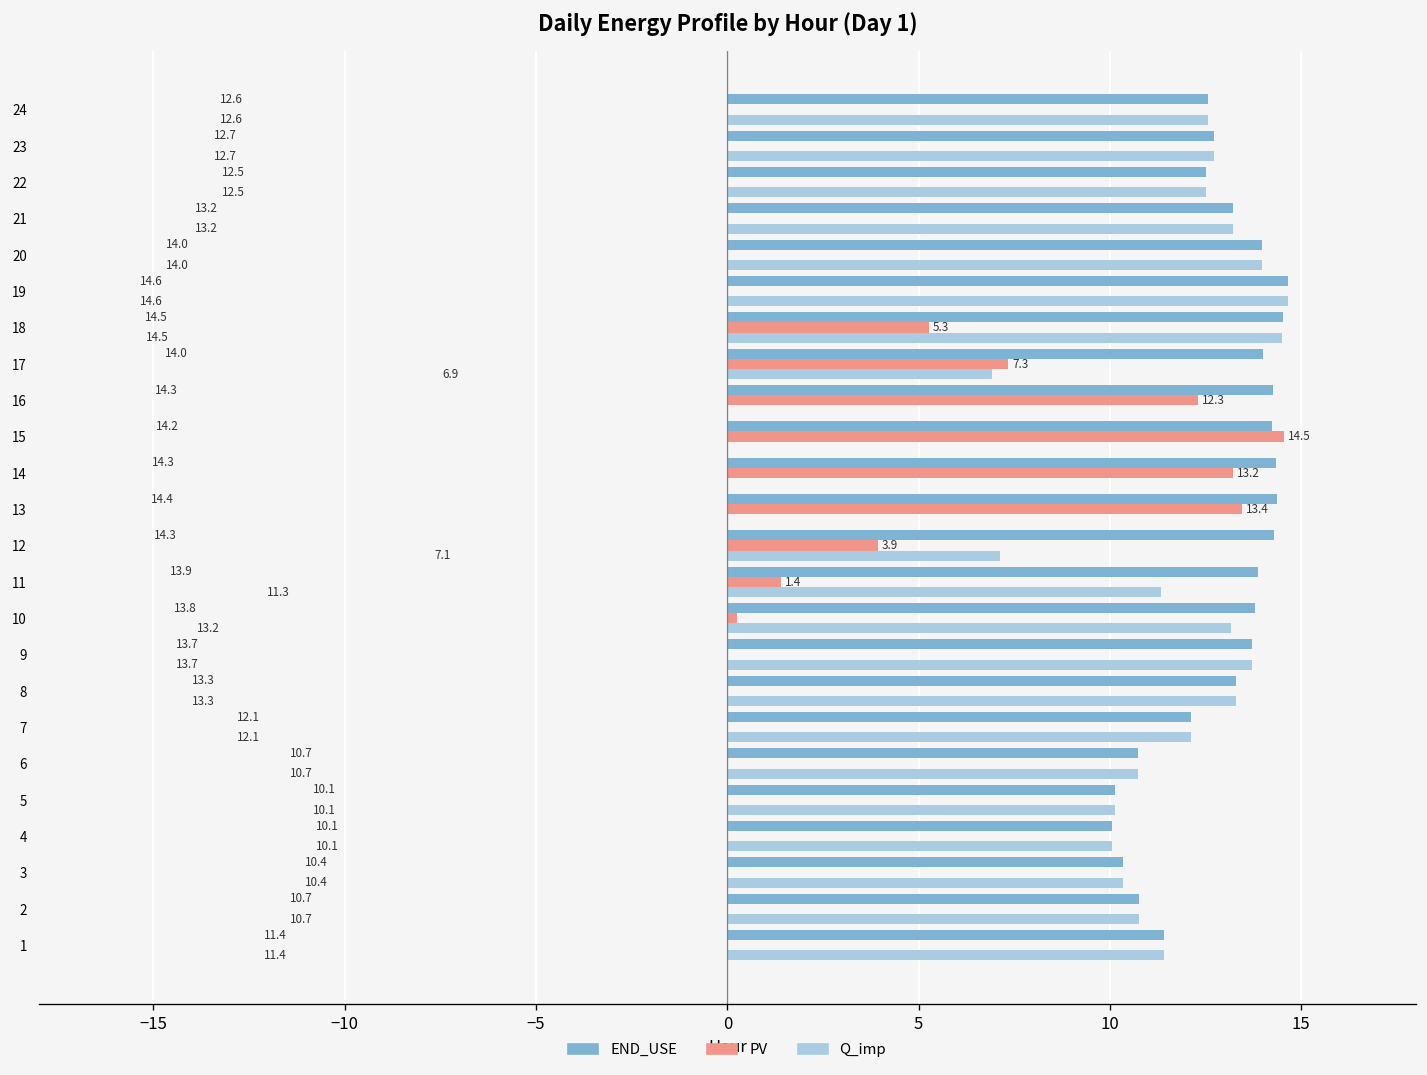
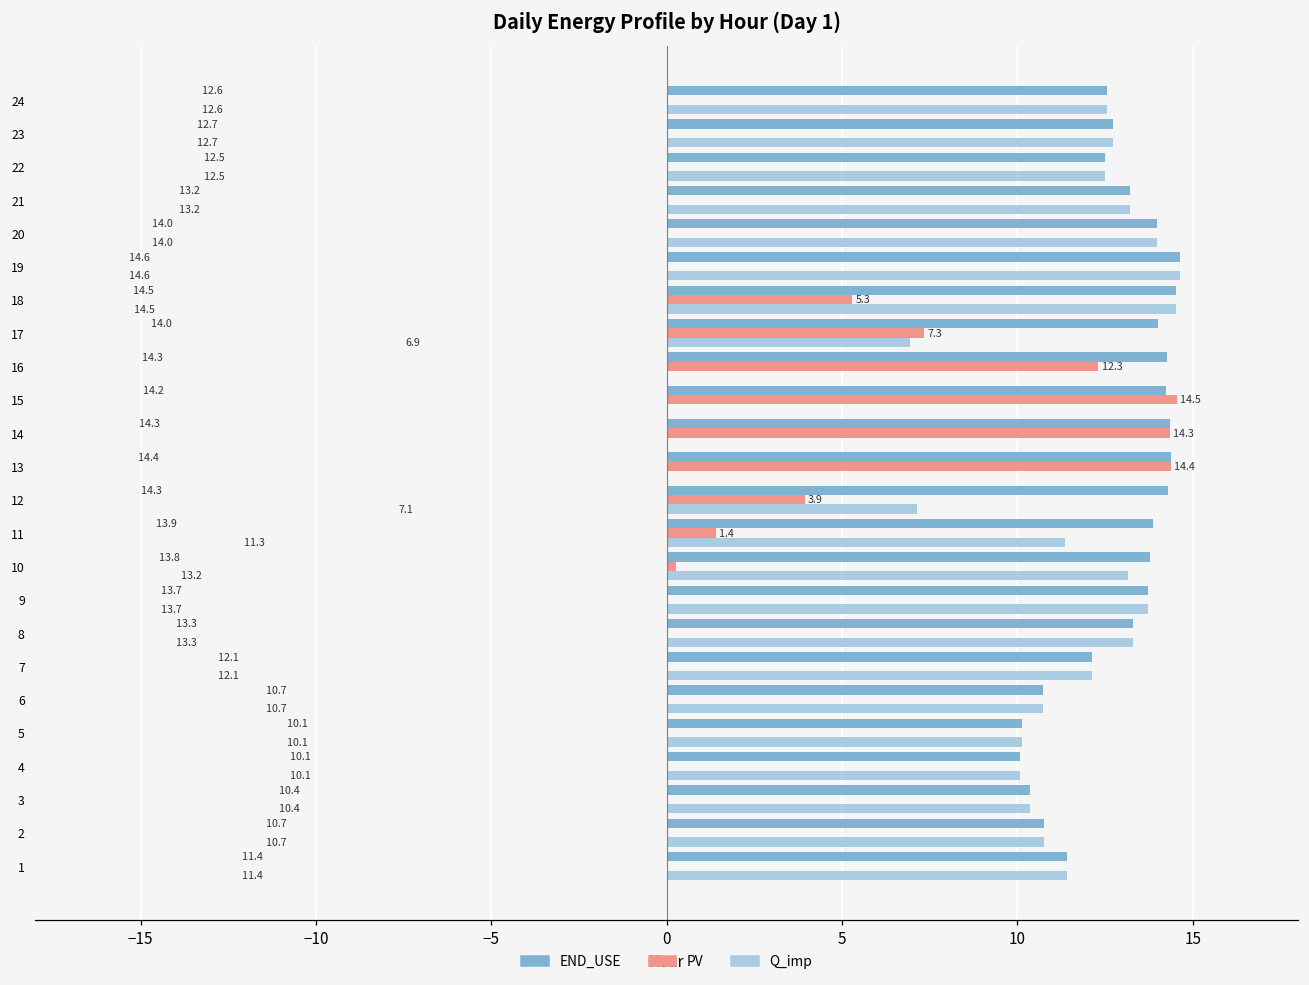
  {
    "PV": {
      "18": 5.3,
      "17": 7.3,
      "16": 12.3,
      "15": 14.5,
-     "14": 13.2,
-     "13": 13.4,
+     "14": 14.3,
+     "13": 14.4,
      "12": 3.9,
      "11": 1.4
    }
  }
